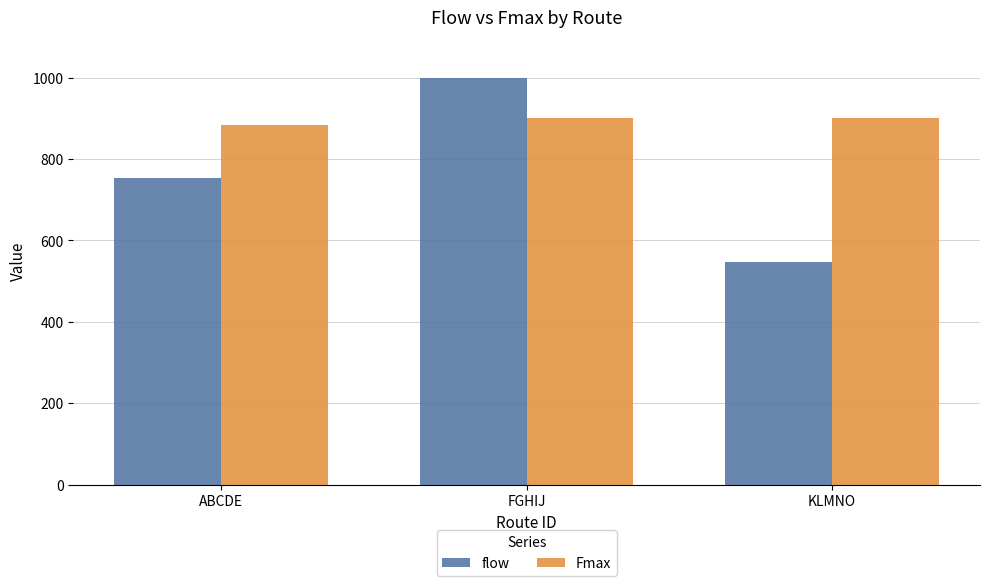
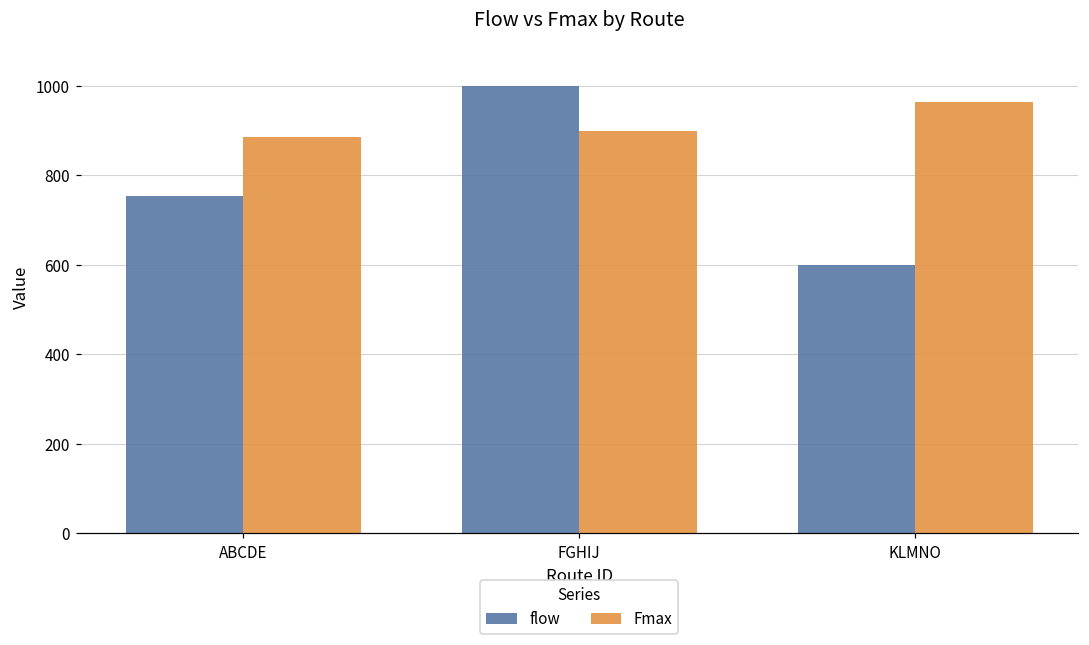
  {
    "flow": {
      "ABCDE": 750,
      "FGHIJ": 1000,
-     "KLMNO": 550
+     "KLMNO": 600
    },
    "Fmax": {
      "ABCDE": 890,
      "FGHIJ": 900,
-     "KLMNO": 900
+     "KLMNO": 960
    }
  }
